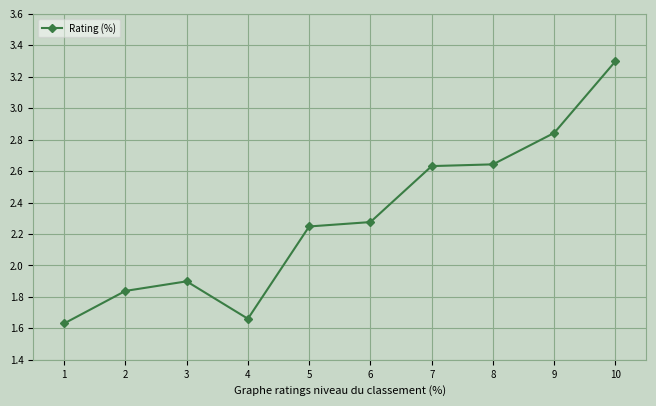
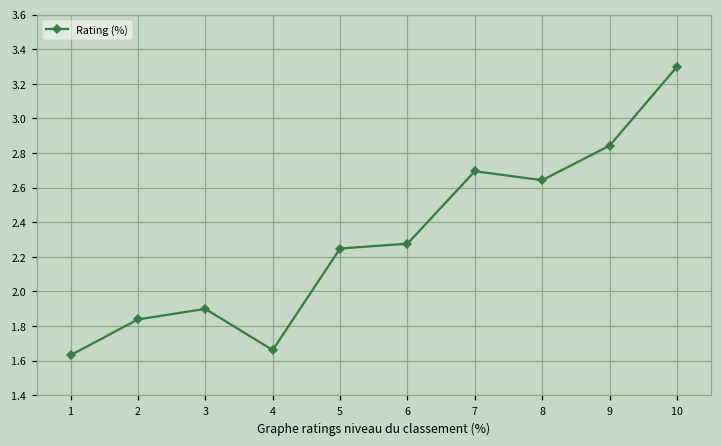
  {
    "1": 1.63,
    "2": 1.84,
    "3": 1.90,
    "4": 1.66,
    "5": 2.25,
    "6": 2.28,
-   "7": 2.63,
+   "7": 2.70,
    "8": 2.64,
    "9": 2.84,
    "10": 3.30
  }
